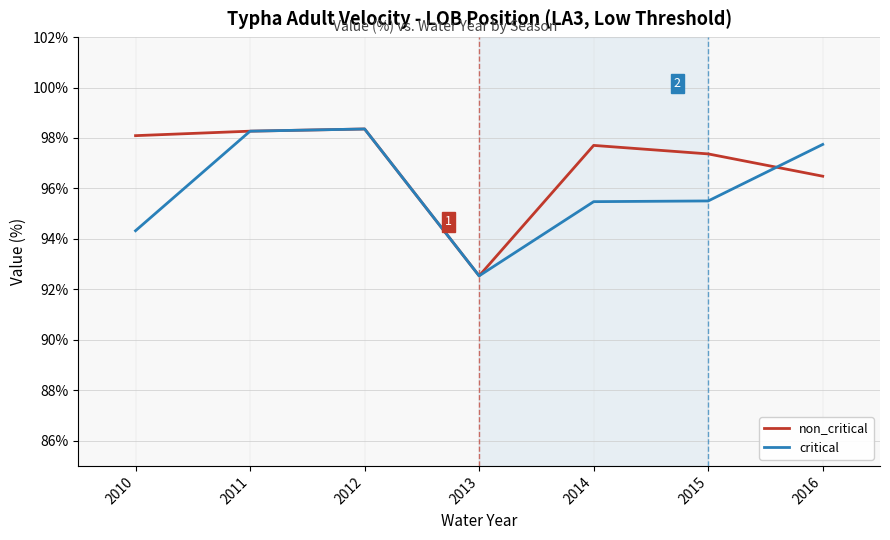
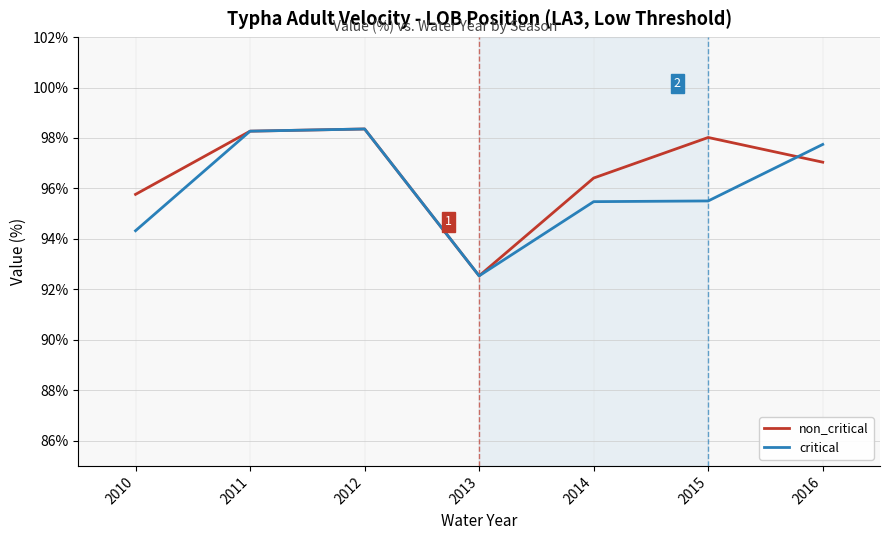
  {
    "non_critical": {
-     "2010": "98.1%",
-     "2014": "97.7%",
-     "2015": "97.4%",
-     "2016": "96.5%"
+     "2010": "95.8%",
+     "2014": "96.4%",
+     "2015": "98.0%",
+     "2016": "97.0%"
    },
    "critical": {
      "2010": "94.3%",
      "2014": "95.5%",
      "2015": "95.5%",
      "2016": "97.7%"
    }
  }
